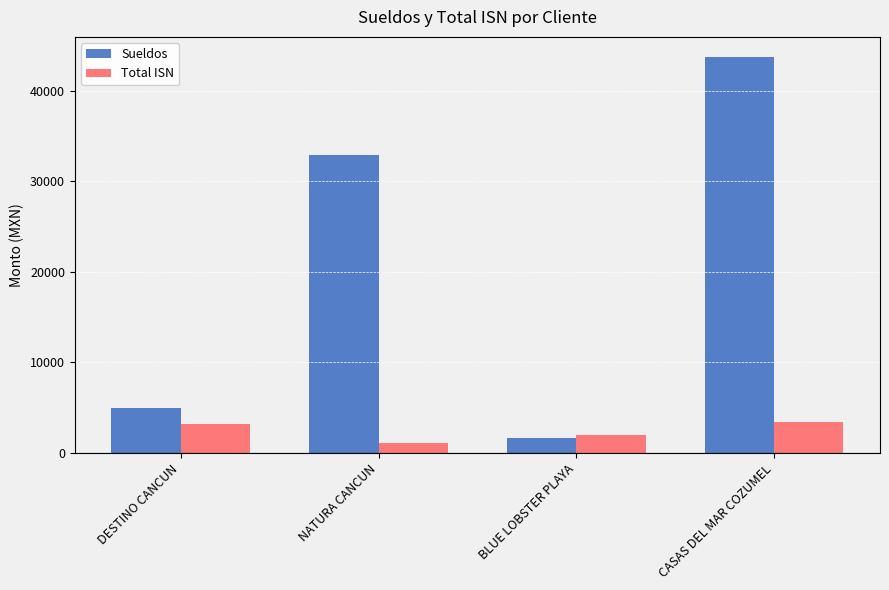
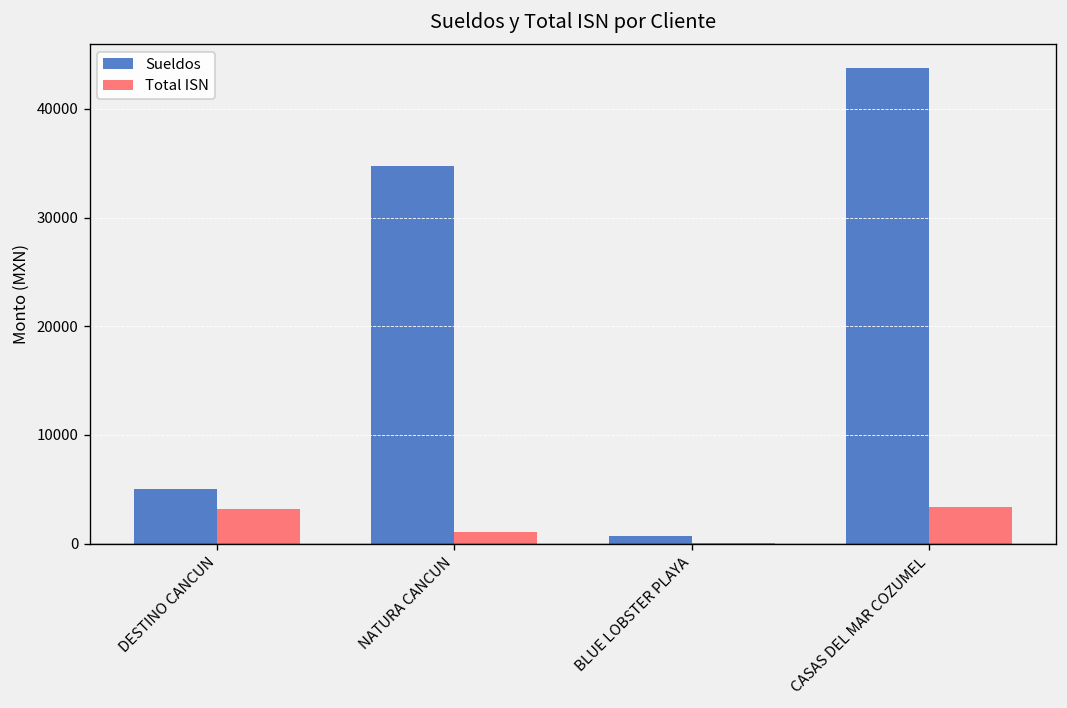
  {
    "Sueldos": {
      "DESTINO CANCUN": 5000,
-     "NATURA CANCUN": 33000,
-     "BLUE LOBSTER PLAYA": 2000,
+     "NATURA CANCUN": 35000,
+     "BLUE LOBSTER PLAYA": 1000,
      "CASAS DEL MAR COZUMEL": 44000
    },
    "Total ISN": {
      "DESTINO CANCUN": 3000,
      "NATURA CANCUN": 1000,
-     "BLUE LOBSTER PLAYA": 2000,
+     "BLUE LOBSTER PLAYA": 0,
      "CASAS DEL MAR COZUMEL": 3000
    }
  }
